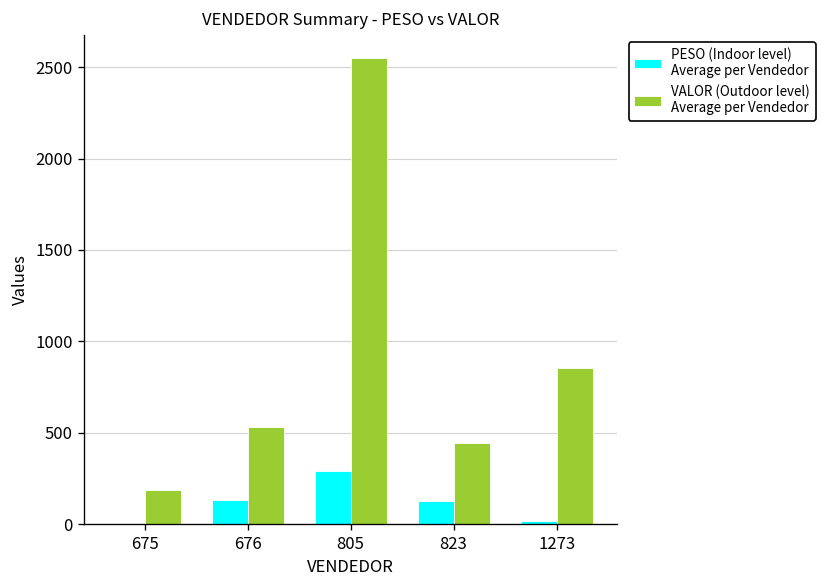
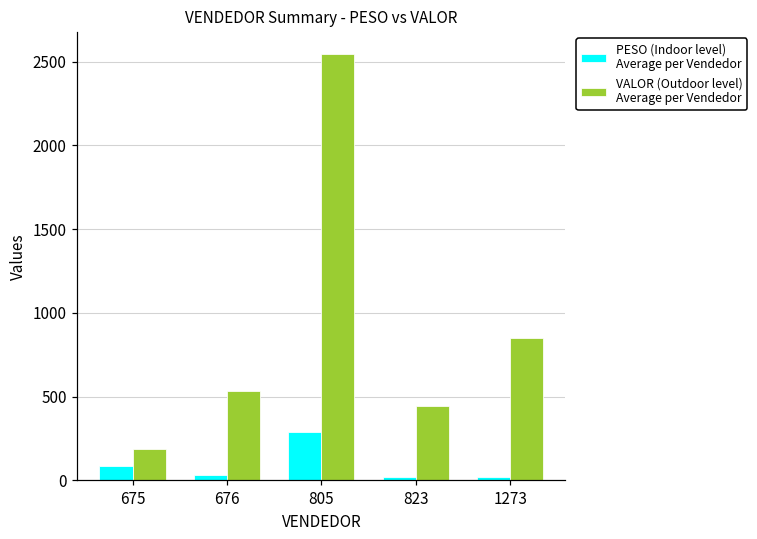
  {
    "PESO (Indoor level) Average per Vendedor": {
-     "675": 0,
-     "676": 130,
+     "675": 80,
+     "676": 30,
      "805": 290,
-     "823": 120,
+     "823": 20,
      "1273": 20
    },
    "VALOR (Outdoor level) Average per Vendedor": {
      "675": 190,
      "676": 530,
      "805": 2550,
      "823": 440,
      "1273": 850
    }
  }
